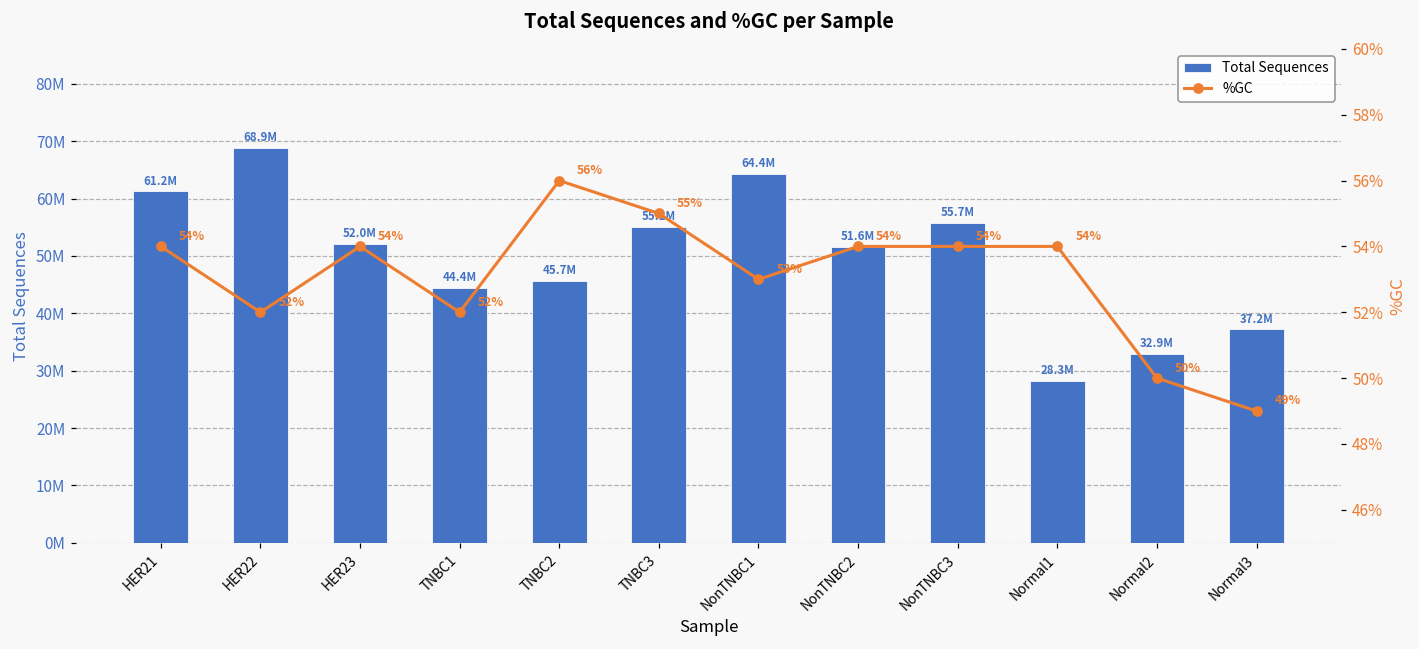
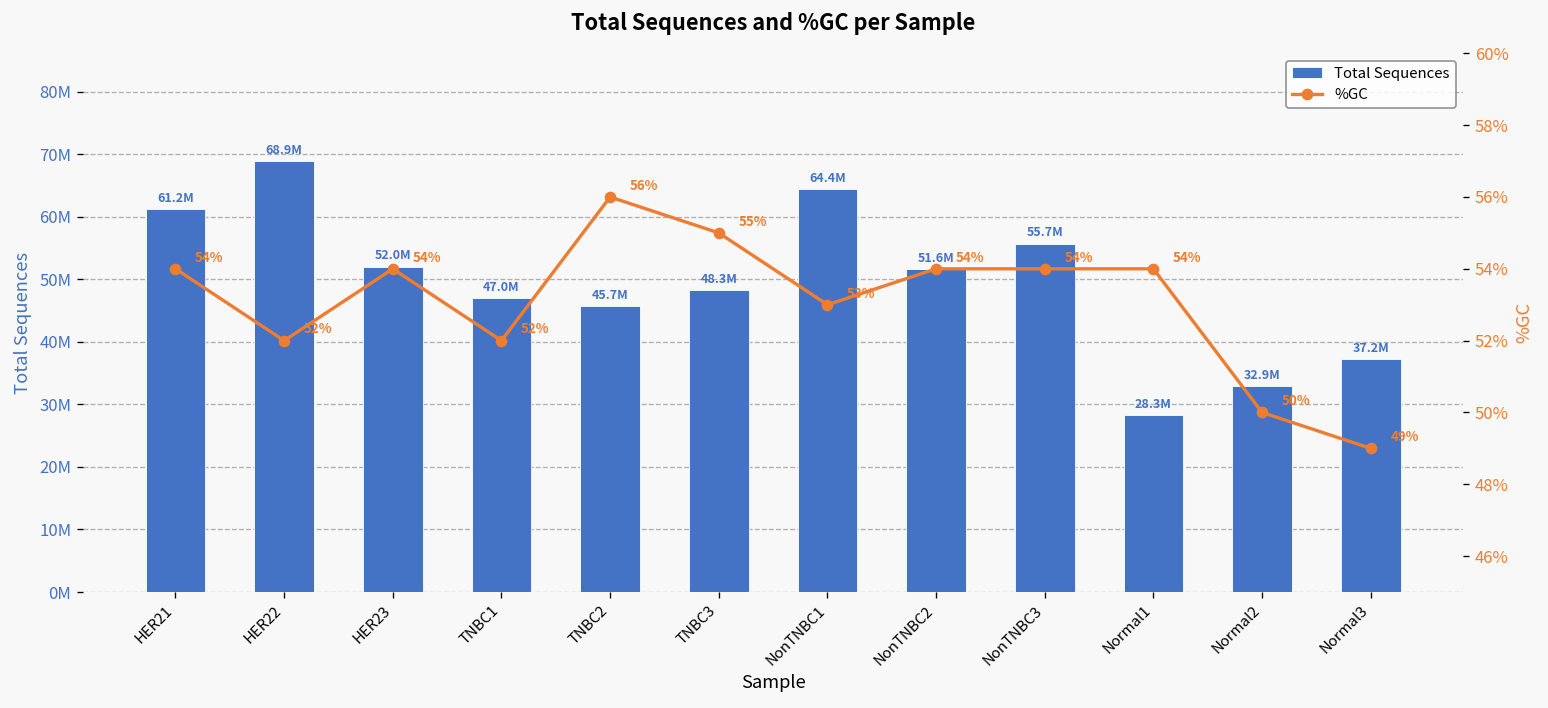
  {
    "Total Sequences": {
      "HER21": "61.2M",
      "HER22": "68.9M",
      "HER23": "52.0M",
-     "TNBC1": "44.4M",
+     "TNBC1": "47.0M",
      "TNBC2": "45.7M",
-     "TNBC3": "55.1M",
+     "TNBC3": "48.3M",
      "NonTNBC1": "64.4M",
      "NonTNBC2": "51.6M",
      "NonTNBC3": "55.7M",
      "Normal1": "28.3M",
      "Normal2": "32.9M",
      "Normal3": "37.2M"
    },
    "%GC": {
      "HER21": "54%",
      "HER22": "52%",
      "HER23": "54%",
      "TNBC1": "52%",
      "TNBC2": "56%",
      "TNBC3": "55%",
      "NonTNBC1": "53%",
      "NonTNBC2": "54%",
      "NonTNBC3": "54%",
      "Normal1": "54%",
      "Normal2": "50%",
      "Normal3": "49%"
    }
  }
